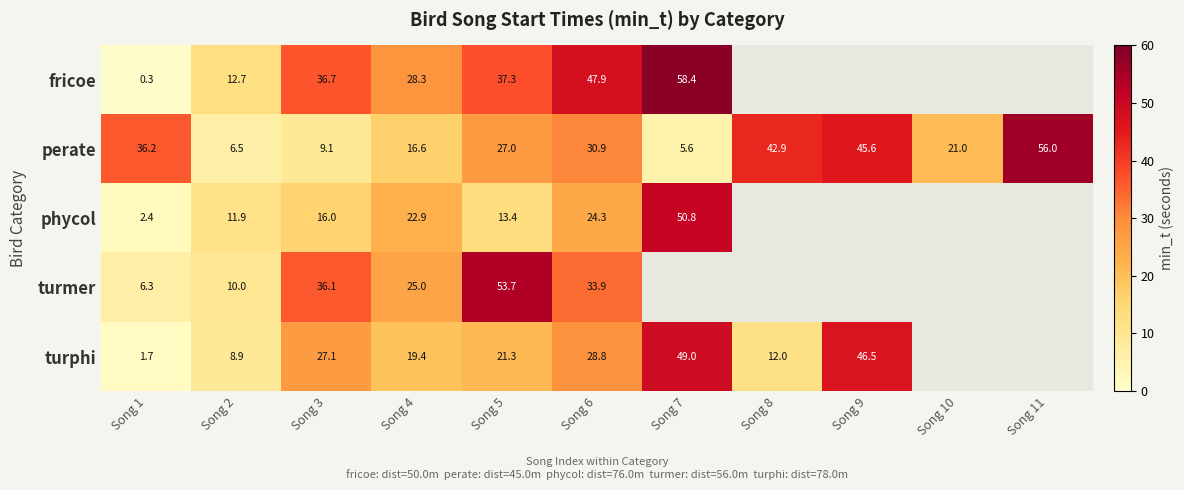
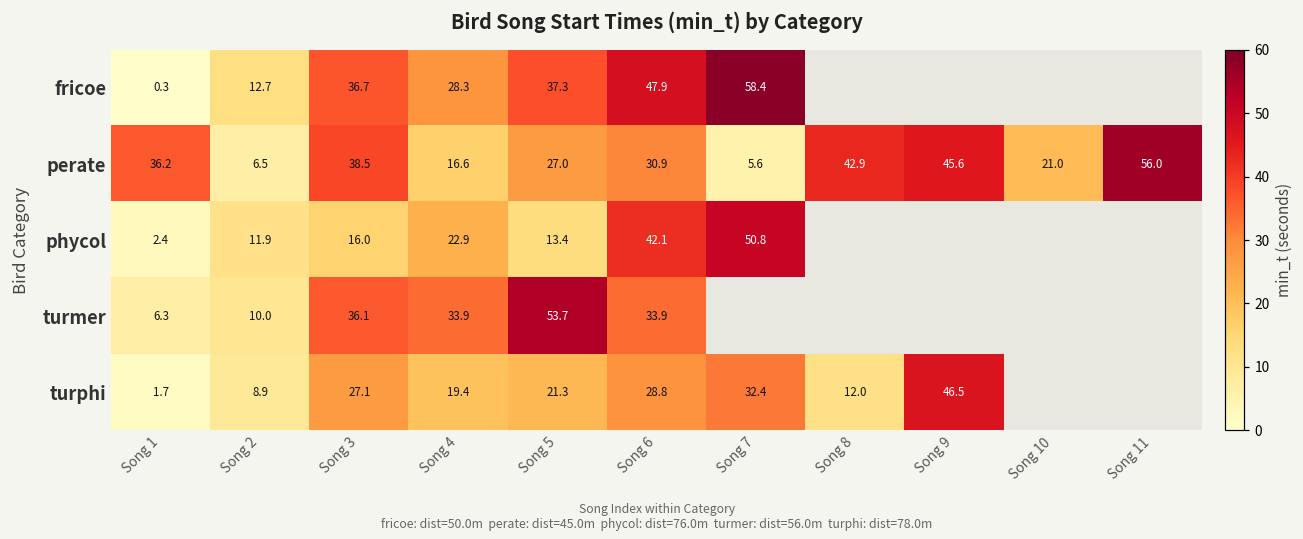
  {
    "fricoe": {
      "Song 1": 0.3,
      "Song 2": 12.7,
      "Song 3": 36.7,
      "Song 4": 28.3,
      "Song 5": 37.3,
      "Song 6": 47.9,
      "Song 7": 58.4
    },
    "perate": {
      "Song 1": 36.2,
      "Song 2": 6.5,
-     "Song 3": 9.1,
+     "Song 3": 38.5,
      "Song 4": 16.6,
      "Song 5": 27.0,
      "Song 6": 30.9,
      "Song 7": 5.6,
      "Song 8": 42.9,
      "Song 9": 45.6,
      "Song 10": 21.0,
      "Song 11": 56.0
    },
    "phycol": {
      "Song 1": 2.4,
      "Song 2": 11.9,
      "Song 3": 16.0,
      "Song 4": 22.9,
      "Song 5": 13.4,
-     "Song 6": 24.3,
+     "Song 6": 42.1,
      "Song 7": 50.8
    },
    "turmer": {
      "Song 1": 6.3,
      "Song 2": 10.0,
      "Song 3": 36.1,
-     "Song 4": 25.0,
+     "Song 4": 33.9,
      "Song 5": 53.7,
      "Song 6": 33.9
    },
    "turphi": {
      "Song 1": 1.7,
      "Song 2": 8.9,
      "Song 3": 27.1,
      "Song 4": 19.4,
      "Song 5": 21.3,
      "Song 6": 28.8,
-     "Song 7": 49.0,
+     "Song 7": 32.4,
      "Song 8": 12.0,
      "Song 9": 46.5
    }
  }
